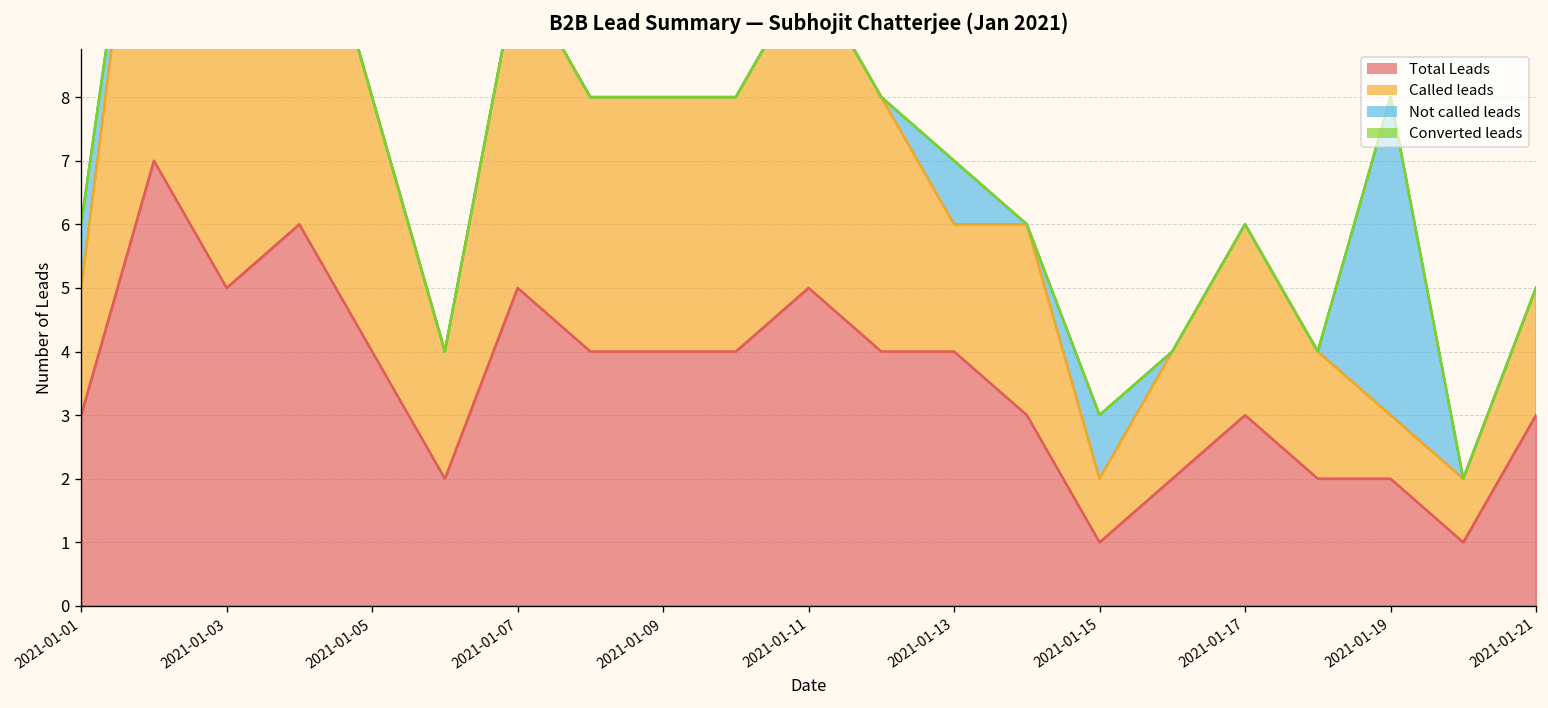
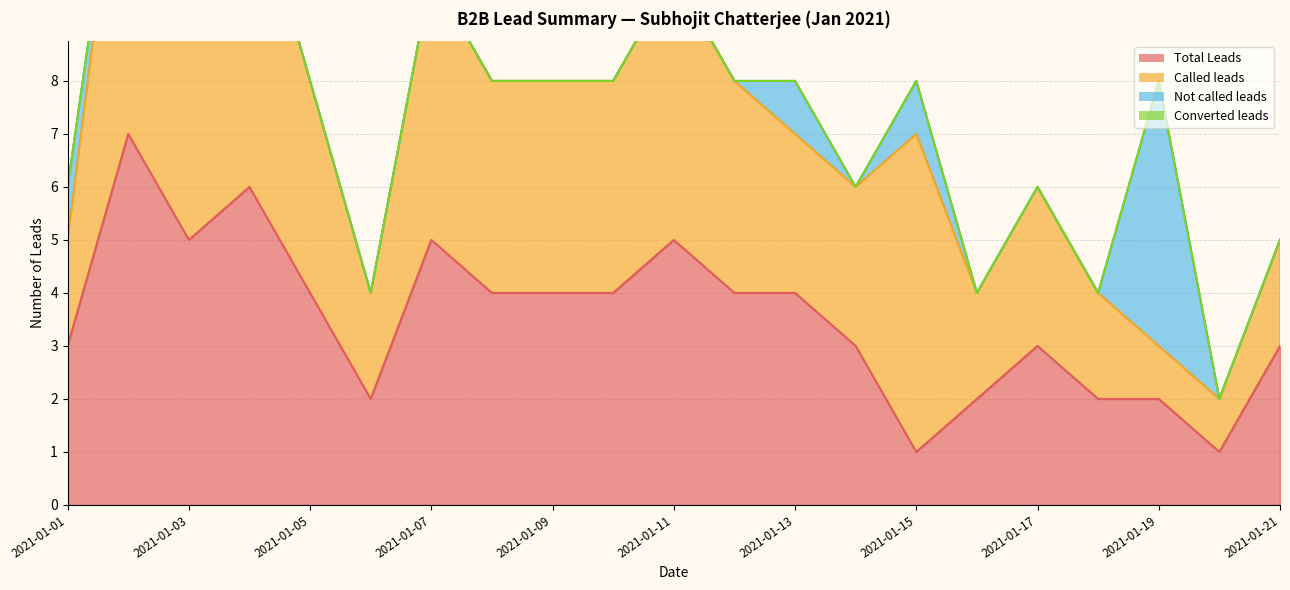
  {
    "Total Leads": {
      "2021-01-01": 3,
      "2021-01-03": 5,
      "2021-01-05": 4,
      "2021-01-07": 5,
      "2021-01-09": 4,
      "2021-01-11": 5,
      "2021-01-13": 4,
      "2021-01-15": 1,
      "2021-01-17": 3,
      "2021-01-19": 2,
      "2021-01-21": 3
    },
    "Called leads": {
      "2021-01-01": 2,
-     "2021-01-13": 2,
-     "2021-01-15": 1,
+     "2021-01-13": 3,
+     "2021-01-15": 6,
      "2021-01-19": 1
    }
  }
